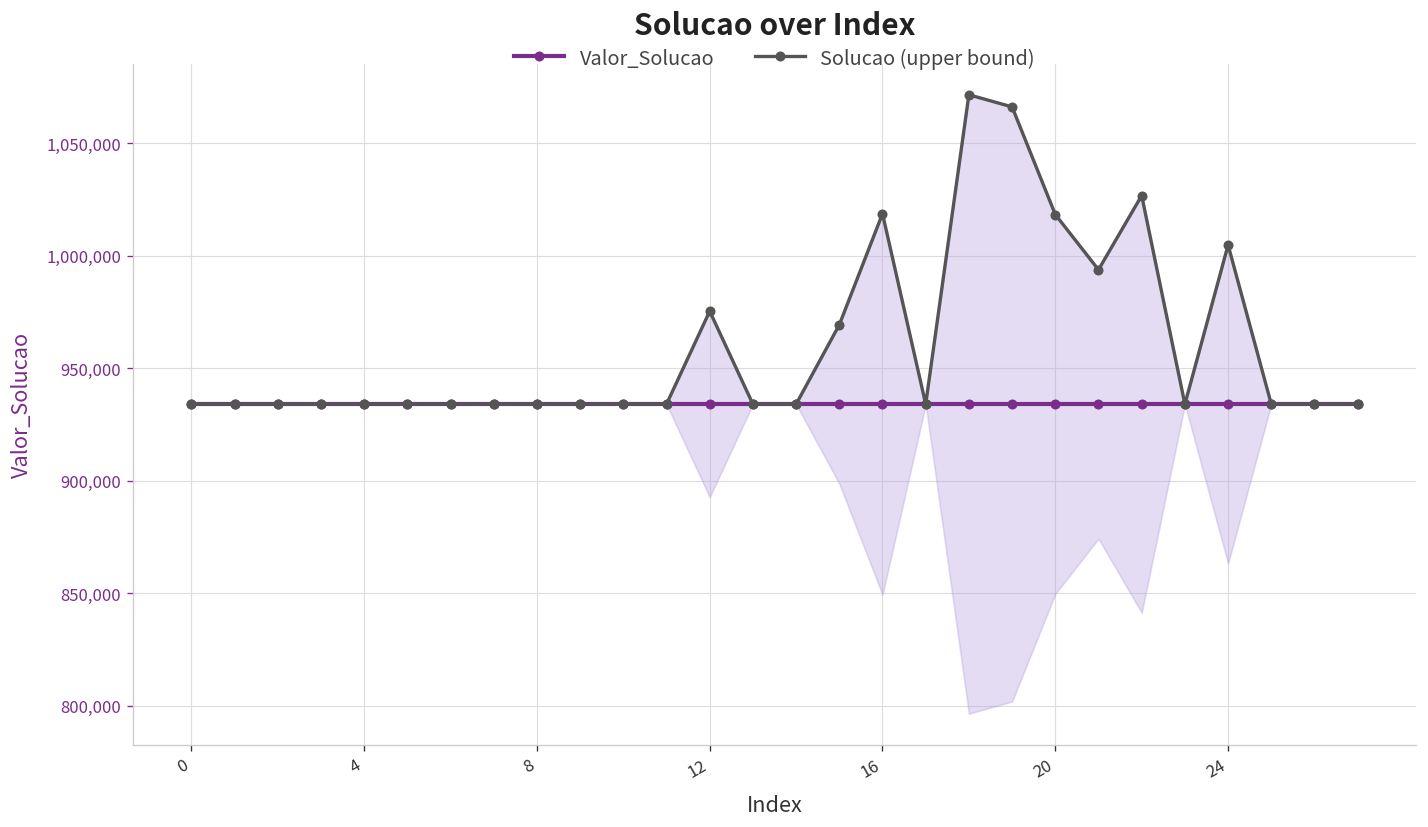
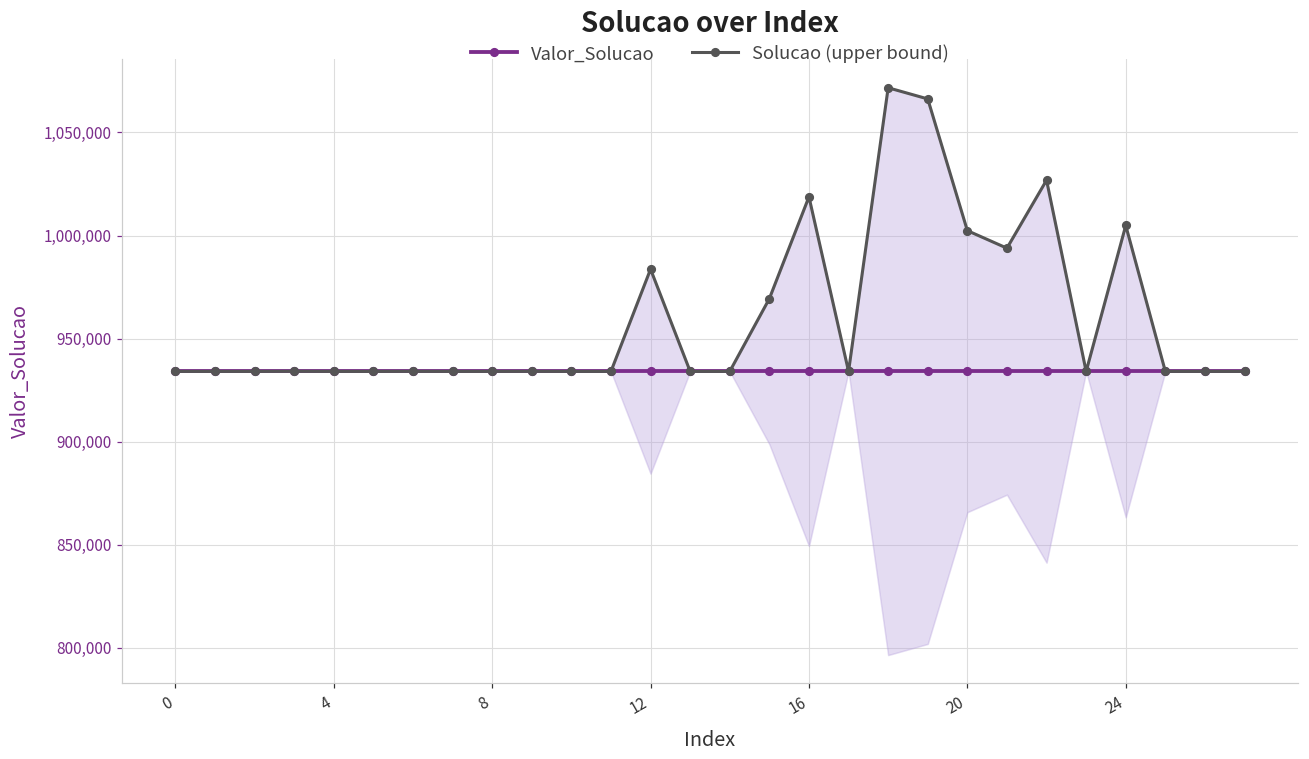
  {
    "Valor_Solucao": {
      "12": "934,000",
      "16": "934,000",
      "20": "934,000",
      "24": "934,000"
    },
    "Solucao (upper bound)": {
-     "12": "975,000",
+     "12": "984,000",
      "16": "1,019,000",
-     "20": "1,018,000",
+     "20": "1,002,000",
      "24": "1,005,000"
    }
  }
